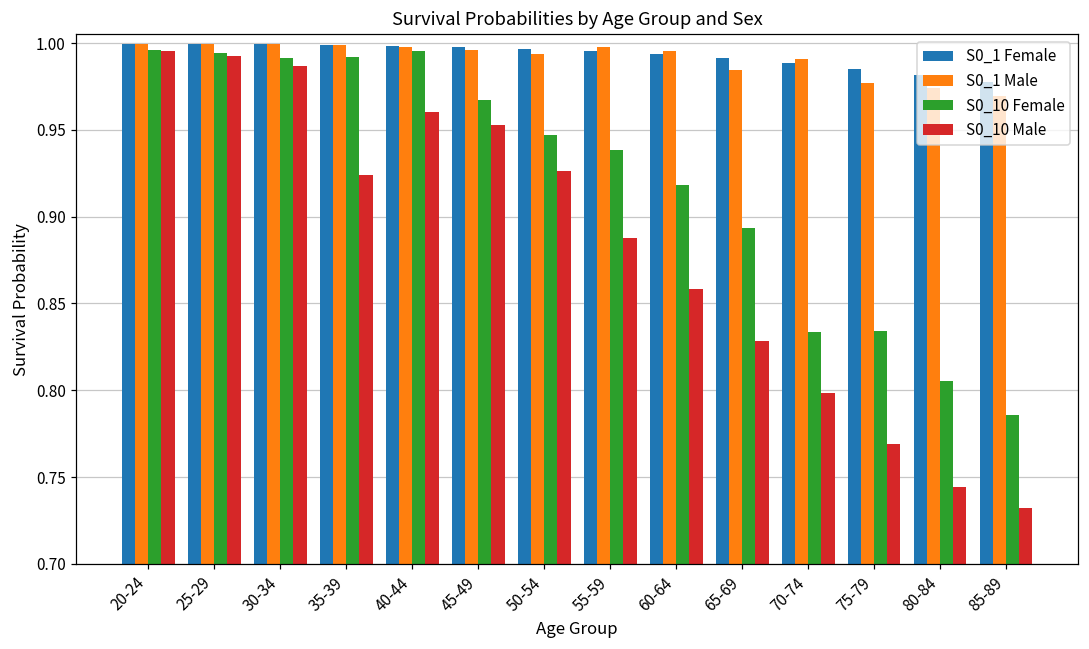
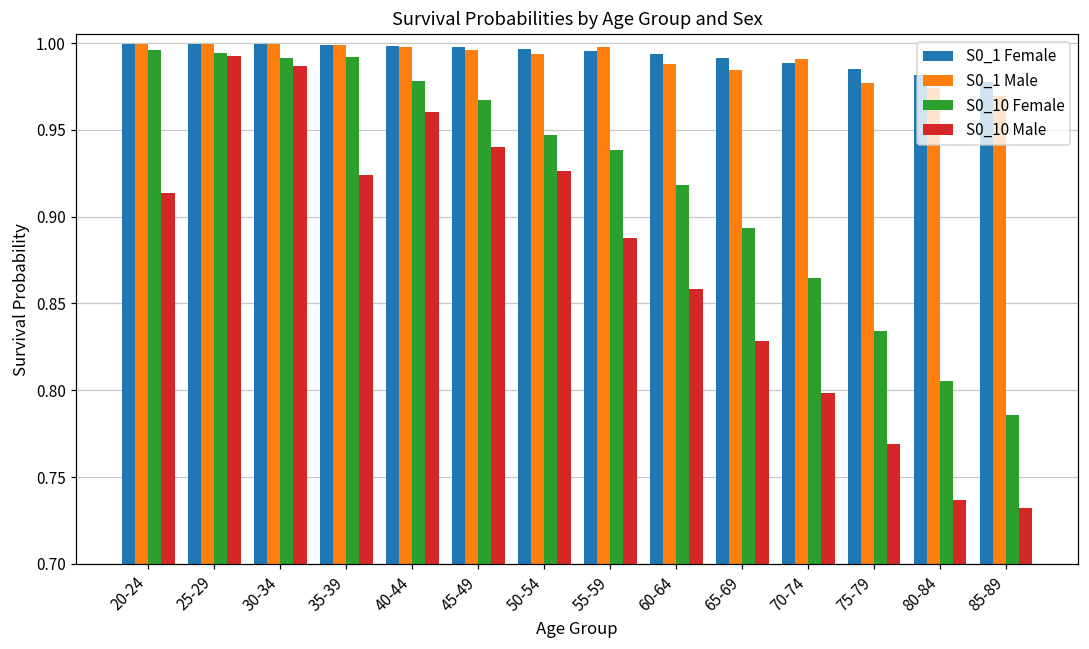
  {
    "S0_1 Female": {
      "20-24": 1.000,
      "25-29": 1.000,
      "30-34": 0.999,
      "35-39": 0.999,
      "40-44": 0.999,
      "45-49": 0.998,
      "50-54": 0.997,
      "55-59": 0.995,
      "60-64": 0.994,
      "65-69": 0.991,
      "70-74": 0.989,
      "75-79": 0.985
    },
    "S0_1 Male": {
      "20-24": 1.000,
      "25-29": 1.000,
      "30-34": 0.999,
      "35-39": 0.999,
      "40-44": 0.998,
      "45-49": 0.996,
      "50-54": 0.994,
      "55-59": 0.998,
-     "60-64": 0.995,
+     "60-64": 0.988,
      "65-69": 0.984,
      "70-74": 0.991,
      "75-79": 0.977
    },
    "S0_10 Female": {
      "20-24": 0.996,
      "25-29": 0.994,
      "30-34": 0.991,
      "35-39": 0.992,
-     "40-44": 0.996,
+     "40-44": 0.978,
      "45-49": 0.967,
      "50-54": 0.947,
      "55-59": 0.938,
      "60-64": 0.918,
      "65-69": 0.893,
-     "70-74": 0.834,
+     "70-74": 0.865,
      "75-79": 0.834,
      "80-84": 0.805,
      "85-89": 0.786
    },
    "S0_10 Male": {
-     "20-24": 0.996,
+     "20-24": 0.914,
      "25-29": 0.993,
      "30-34": 0.987,
      "35-39": 0.924,
      "40-44": 0.961,
-     "45-49": 0.953,
+     "45-49": 0.940,
      "50-54": 0.926,
      "55-59": 0.888,
      "60-64": 0.858,
      "65-69": 0.828,
      "70-74": 0.798,
      "75-79": 0.769,
-     "80-84": 0.744,
+     "80-84": 0.737,
      "85-89": 0.732
    }
  }
